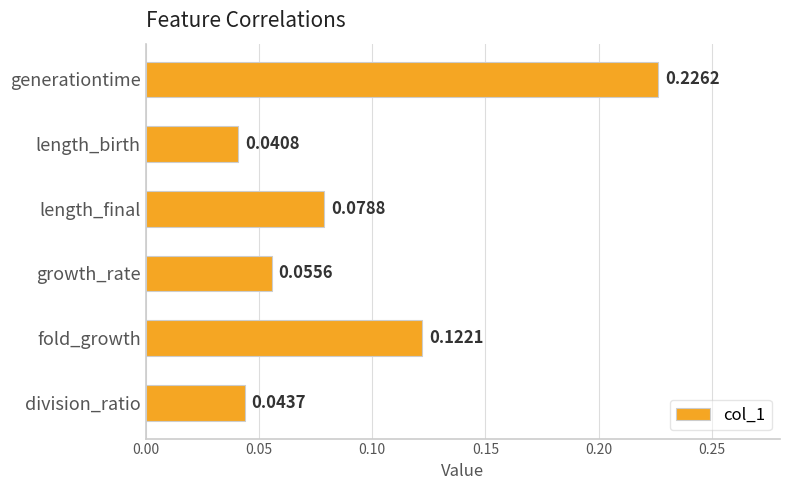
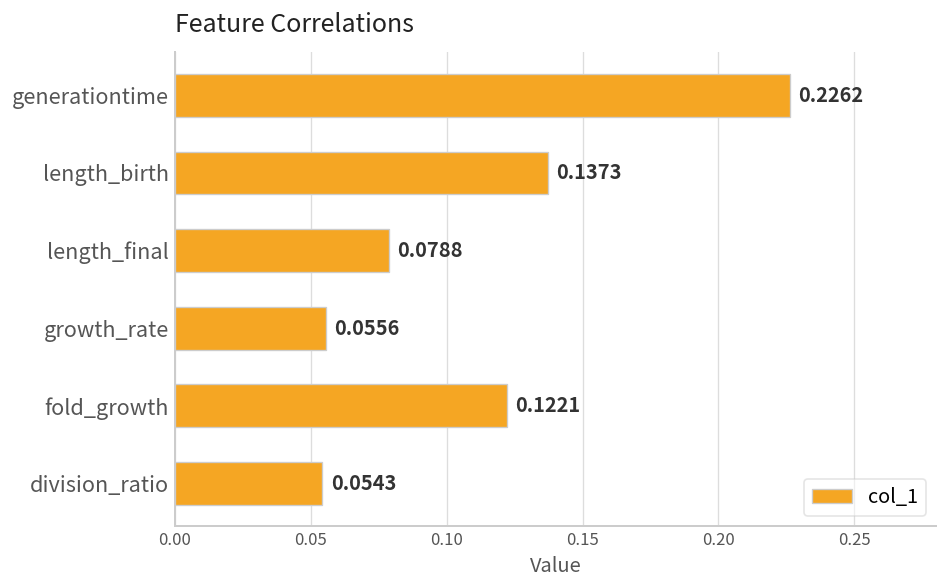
  {
    "generationtime": 0.2262,
-   "length_birth": 0.0408,
+   "length_birth": 0.1373,
    "length_final": 0.0788,
    "growth_rate": 0.0556,
    "fold_growth": 0.1221,
-   "division_ratio": 0.0437
+   "division_ratio": 0.0543
  }
